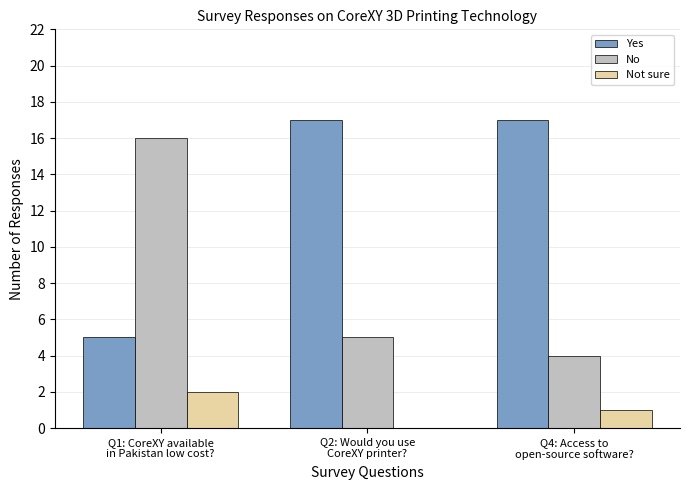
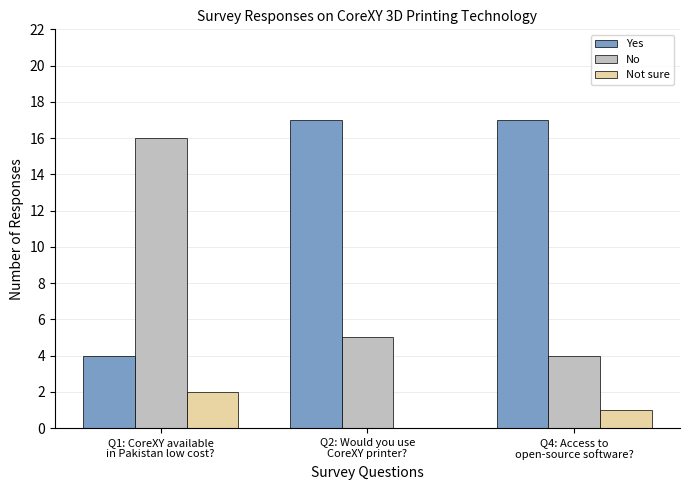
  {
    "Yes": {
-     "Q1: CoreXY available in Pakistan low cost?": 5,
+     "Q1: CoreXY available in Pakistan low cost?": 4,
      "Q2: Would you use CoreXY printer?": 17,
      "Q4: Access to open-source software?": 17
    }
  }
